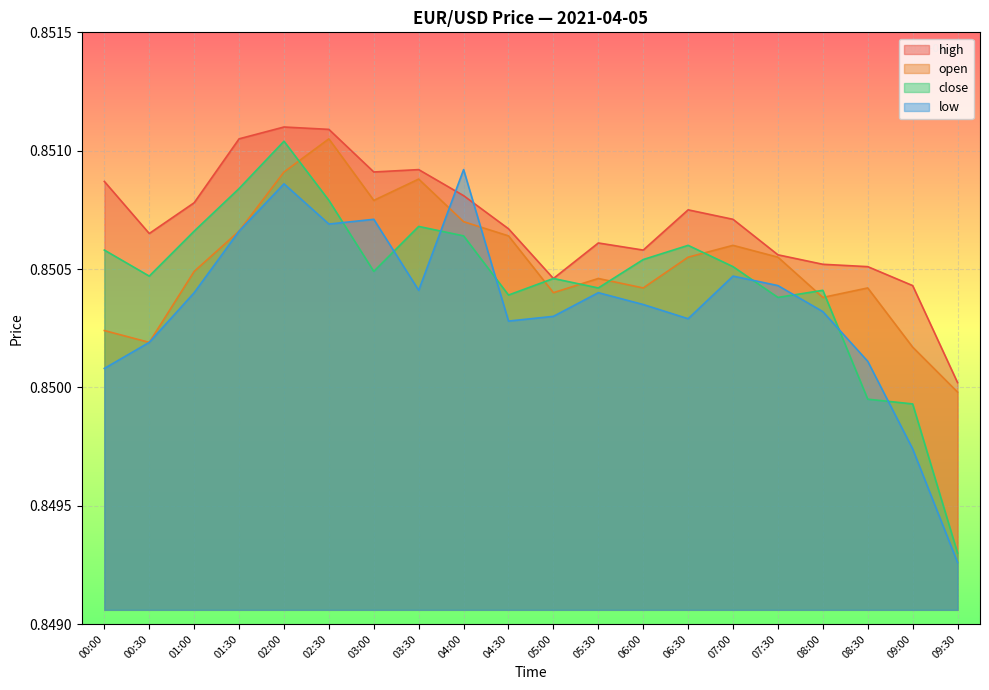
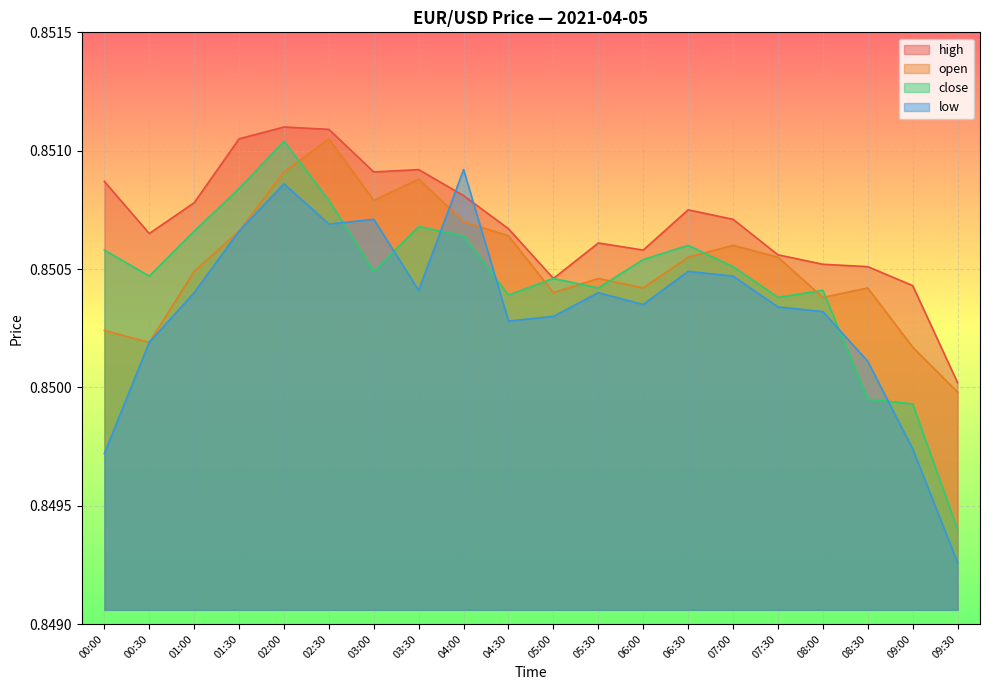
  {
    "close": {
      "00:00": 0.85058,
      "00:30": 0.85047,
      "01:00": 0.85066,
      "01:30": 0.85084,
      "02:00": 0.85104,
      "02:30": 0.8508,
      "03:00": 0.8505,
      "03:30": 0.85068,
      "04:00": 0.85064,
      "04:30": 0.8504,
      "05:30": 0.85042,
      "06:00": 0.85054,
      "06:30": 0.8506,
      "07:00": 0.8505,
      "07:30": 0.85038,
      "08:00": 0.8504,
      "08:30": 0.84995,
      "09:00": 0.84993,
-     "09:30": 0.8493
+     "09:30": 0.8494
    },
    "low": {
-     "00:00": 0.85008,
+     "00:00": 0.84972,
      "01:00": 0.85040,
      "02:00": 0.85086,
      "02:30": 0.85069,
      "03:00": 0.85071,
      "03:30": 0.85041,
      "04:00": 0.85092,
      "04:30": 0.85028,
      "05:00": 0.85030,
      "05:30": 0.85040,
      "06:00": 0.85035,
-     "06:30": 0.85029,
+     "06:30": 0.85049,
      "07:00": 0.85047,
-     "07:30": 0.85043,
+     "07:30": 0.85034,
      "08:00": 0.85032,
      "08:30": 0.85011,
      "09:00": 0.84974,
      "09:30": 0.84926
    }
  }
